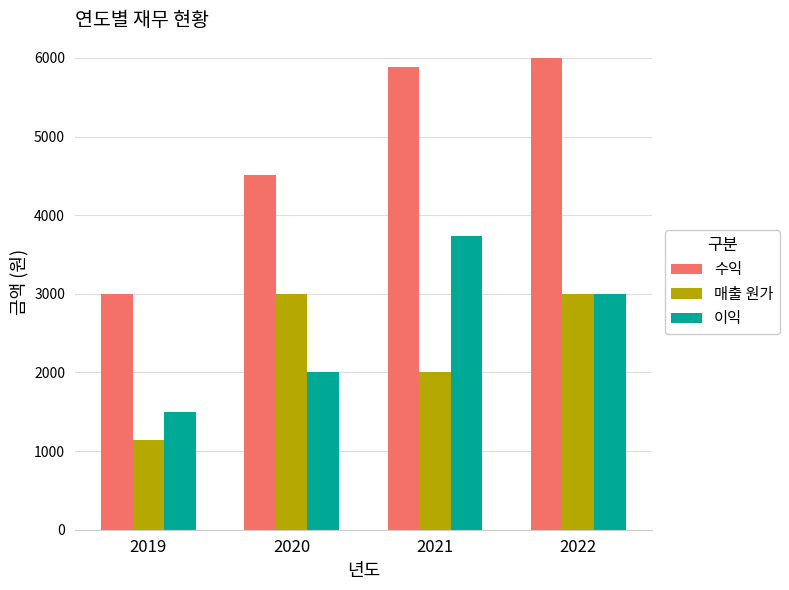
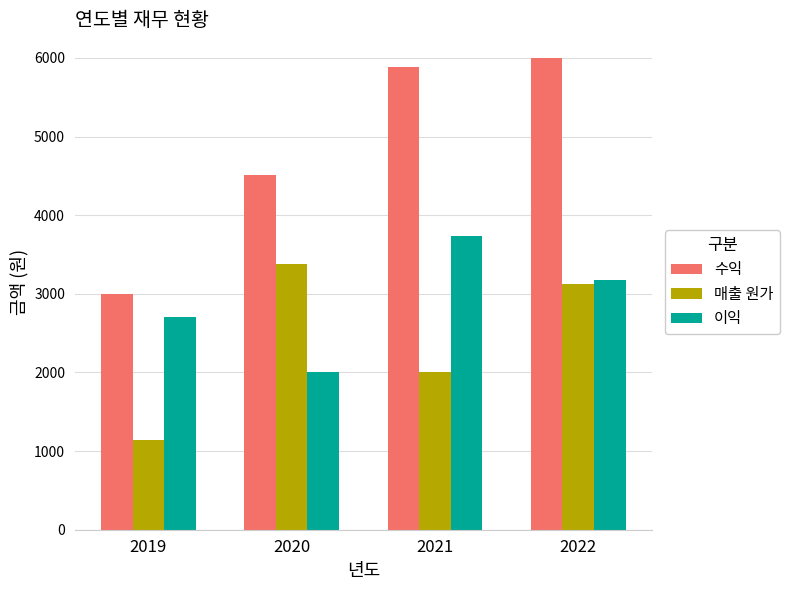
  {
    "수익": {
      "2019": 3000,
      "2020": 4500,
      "2021": 5900,
      "2022": 6000
    },
    "매출 원가": {
      "2019": 1100,
-     "2020": 3000,
+     "2020": 3400,
      "2021": 2000,
-     "2022": 3000
+     "2022": 3100
    },
    "이익": {
-     "2019": 1500,
+     "2019": 2700,
      "2020": 2000,
      "2021": 3700,
-     "2022": 3000
+     "2022": 3200
    }
  }
